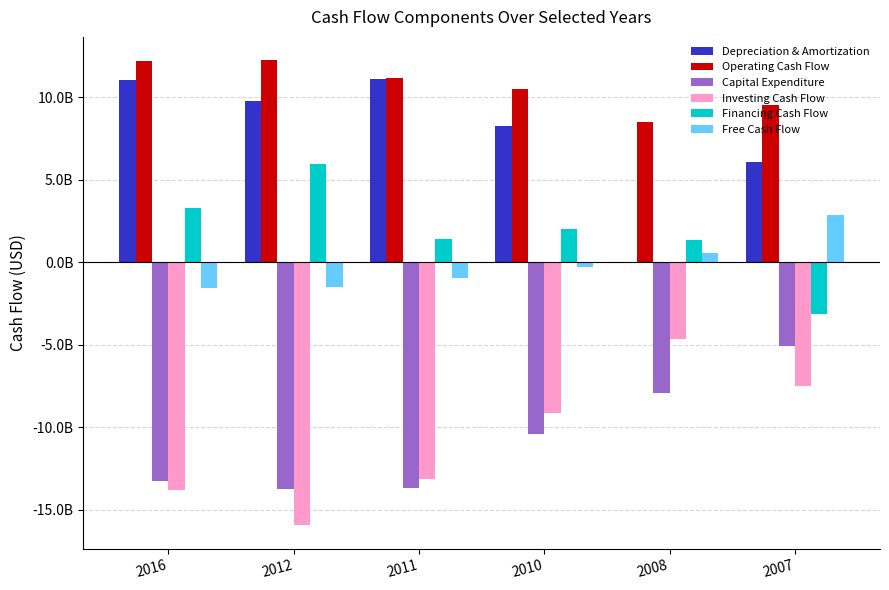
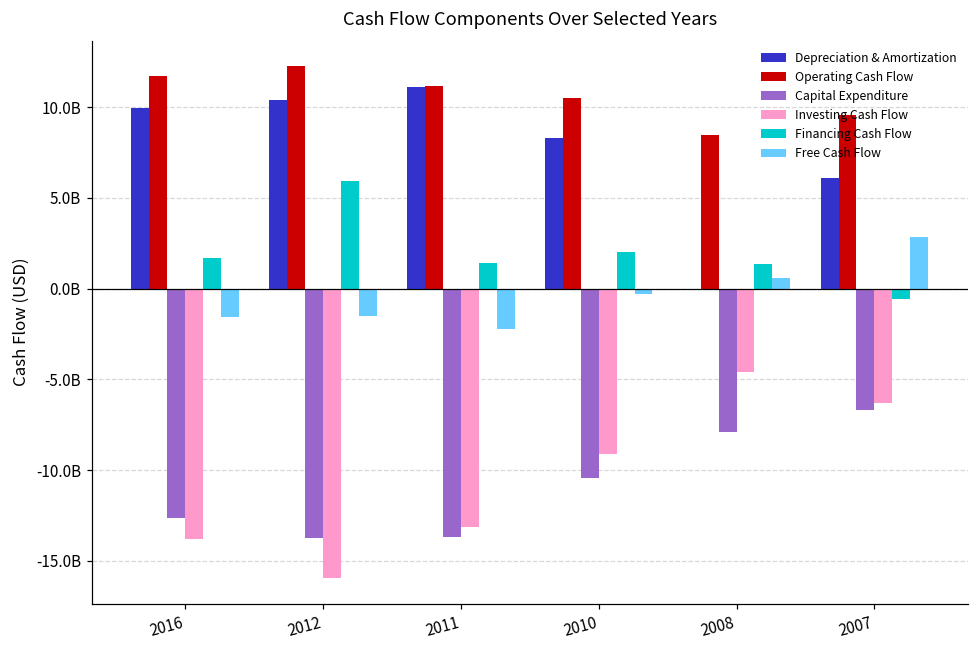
  {
    "Depreciation & Amortization": {
-     "2016": 11100000000,
-     "2012": 9800000000,
+     "2016": 10000000000,
+     "2012": 10400000000,
      "2011": 11100000000,
      "2010": 8300000000,
      "2008": 0,
      "2007": 6100000000
    },
    "Operating Cash Flow": {
-     "2016": 12200000000,
+     "2016": 11700000000,
      "2012": 12300000000,
      "2011": 11200000000,
      "2010": 10500000000,
      "2008": 8500000000,
      "2007": 9500000000
    },
    "Capital Expenditure": {
-     "2016": -13200000000,
+     "2016": -12600000000,
      "2012": -13700000000,
      "2011": -13700000000,
      "2010": -10400000000,
      "2008": -7900000000,
-     "2007": -5000000000
+     "2007": -6700000000
    },
    "Investing Cash Flow": {
      "2016": -13800000000,
      "2012": -16000000000,
      "2011": -13200000000,
      "2010": -9100000000,
      "2008": -4600000000,
-     "2007": -7500000000
+     "2007": -6300000000
    },
    "Financing Cash Flow": {
-     "2016": 3300000000,
+     "2016": 1700000000,
      "2012": 5900000000,
      "2011": 1400000000,
      "2010": 2000000000,
      "2008": 1300000000,
-     "2007": -3100000000
+     "2007": -600000000
    },
    "Free Cash Flow": {
      "2016": -1500000000,
      "2012": -1500000000,
-     "2011": -1000000000,
+     "2011": -2200000000,
      "2010": -300000000,
      "2008": 600000000,
      "2007": 2900000000
    }
  }
